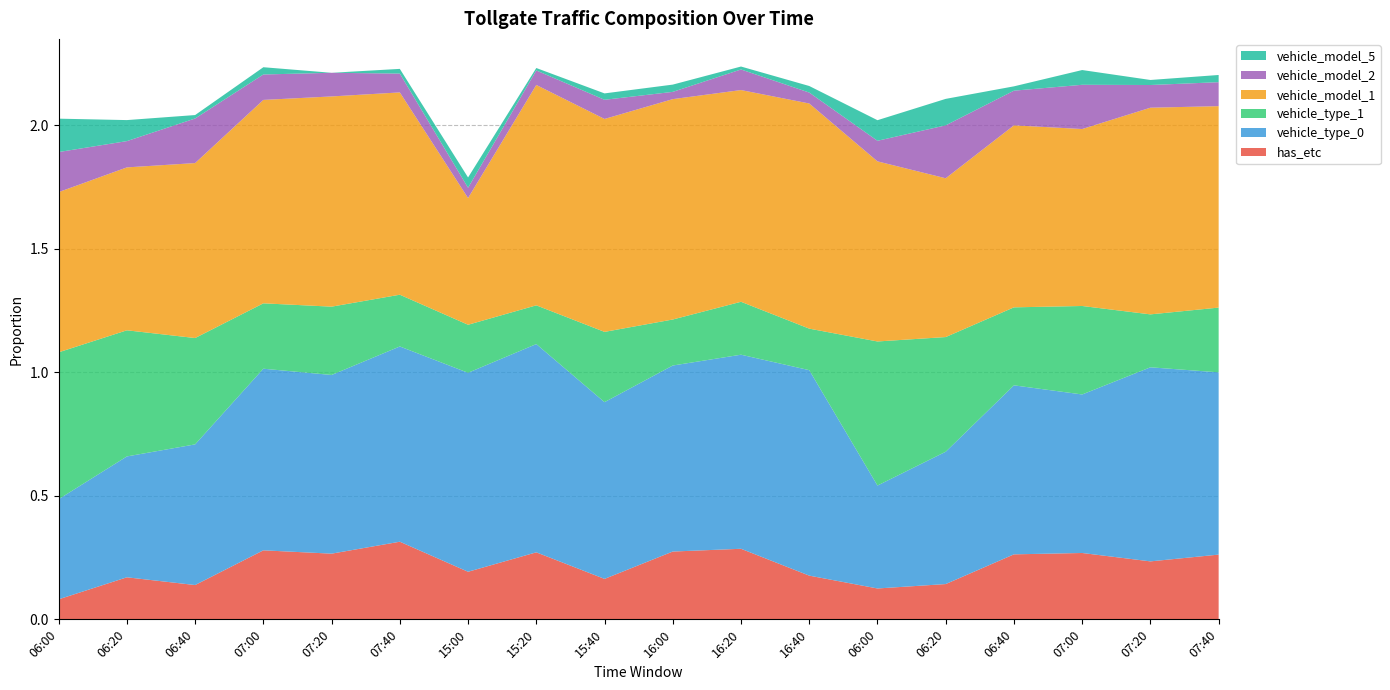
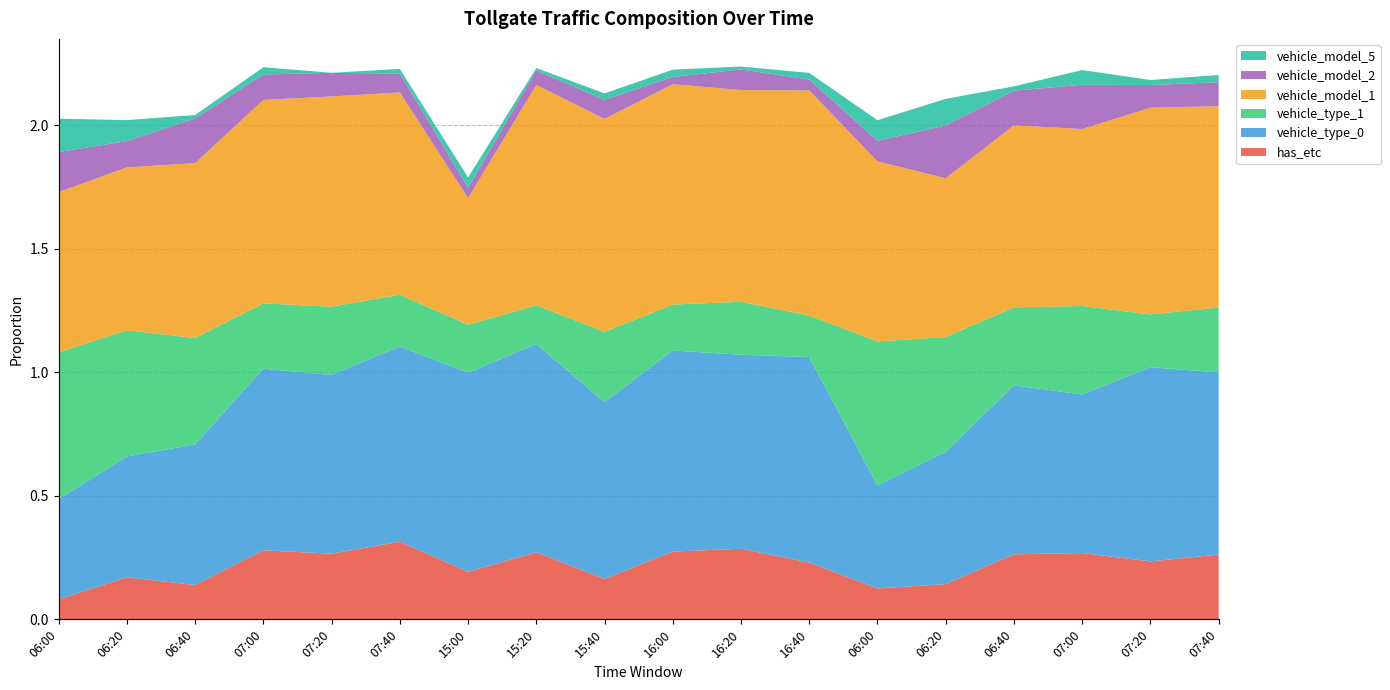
  {
    "has_etc": {
      "15:00": 0.19,
      "15:20": 0.27,
      "15:40": 0.16,
      "16:00": 0.27,
      "16:20": 0.29,
-     "16:40": 0.18
+     "16:40": 0.23
    },
    "vehicle_type_0": {
      "15:00": 0.81,
      "15:20": 0.84,
      "15:40": 0.72,
-     "16:00": 0.75,
+     "16:00": 0.81,
      "16:20": 0.79,
      "16:40": 0.83
    },
    "vehicle_model_1": {
      "15:00": 0.51,
      "15:20": 0.89,
      "15:40": 0.86,
      "16:00": 0.89,
      "16:20": 0.86,
      "16:40": 0.91
    },
    "vehicle_model_2": {
      "15:00": 0.04,
      "15:40": 0.08,
      "16:00": 0.03,
      "16:20": 0.08,
      "16:40": 0.04
    }
  }
